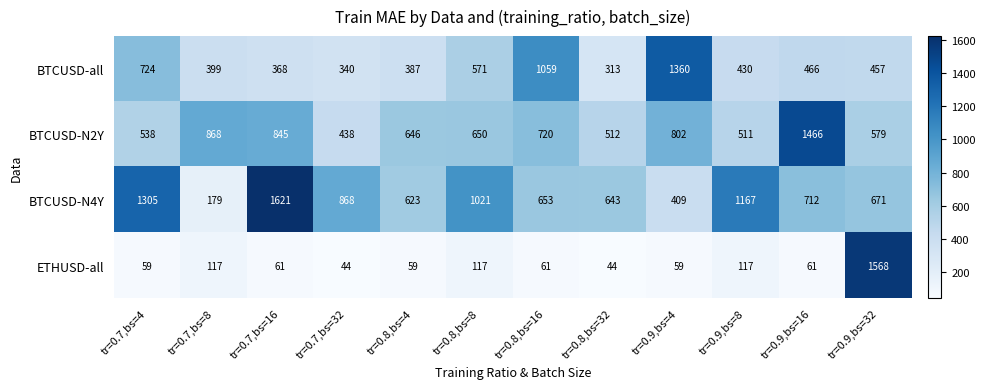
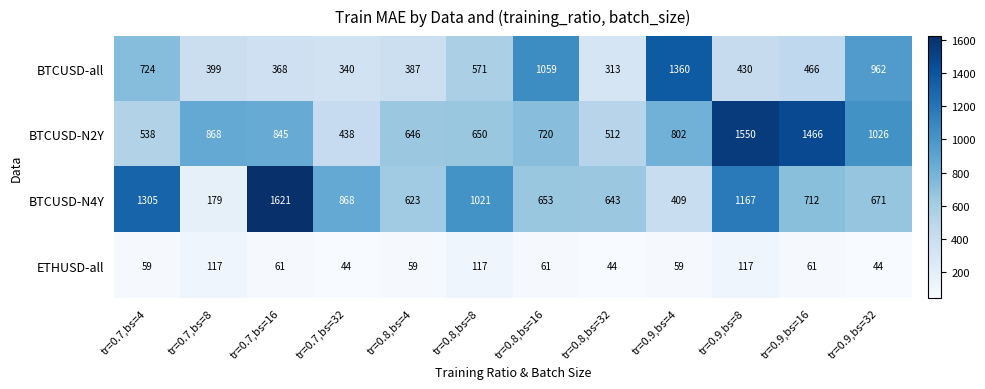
  {
    "BTCUSD-all": {
      "tr=0.7,bs=4": 724,
      "tr=0.7,bs=8": 399,
      "tr=0.7,bs=16": 368,
      "tr=0.7,bs=32": 340,
      "tr=0.8,bs=4": 387,
      "tr=0.8,bs=8": 571,
      "tr=0.8,bs=16": 1059,
      "tr=0.8,bs=32": 313,
      "tr=0.9,bs=4": 1360,
      "tr=0.9,bs=8": 430,
      "tr=0.9,bs=16": 466,
-     "tr=0.9,bs=32": 457
+     "tr=0.9,bs=32": 962
    },
    "BTCUSD-N2Y": {
      "tr=0.7,bs=4": 538,
      "tr=0.7,bs=8": 868,
      "tr=0.7,bs=16": 845,
      "tr=0.7,bs=32": 438,
      "tr=0.8,bs=4": 646,
      "tr=0.8,bs=8": 650,
      "tr=0.8,bs=16": 720,
      "tr=0.8,bs=32": 512,
      "tr=0.9,bs=4": 802,
-     "tr=0.9,bs=8": 511,
+     "tr=0.9,bs=8": 1550,
      "tr=0.9,bs=16": 1466,
-     "tr=0.9,bs=32": 579
+     "tr=0.9,bs=32": 1026
    },
    "BTCUSD-N4Y": {
      "tr=0.7,bs=4": 1305,
      "tr=0.7,bs=8": 179,
      "tr=0.7,bs=16": 1621,
      "tr=0.7,bs=32": 868,
      "tr=0.8,bs=4": 623,
      "tr=0.8,bs=8": 1021,
      "tr=0.8,bs=16": 653,
      "tr=0.8,bs=32": 643,
      "tr=0.9,bs=4": 409,
      "tr=0.9,bs=8": 1167,
      "tr=0.9,bs=16": 712,
      "tr=0.9,bs=32": 671
    },
    "ETHUSD-all": {
      "tr=0.7,bs=4": 59,
      "tr=0.7,bs=8": 117,
      "tr=0.7,bs=16": 61,
      "tr=0.7,bs=32": 44,
      "tr=0.8,bs=4": 59,
      "tr=0.8,bs=8": 117,
      "tr=0.8,bs=16": 61,
      "tr=0.8,bs=32": 44,
      "tr=0.9,bs=4": 59,
      "tr=0.9,bs=8": 117,
      "tr=0.9,bs=16": 61,
-     "tr=0.9,bs=32": 1568
+     "tr=0.9,bs=32": 44
    }
  }
